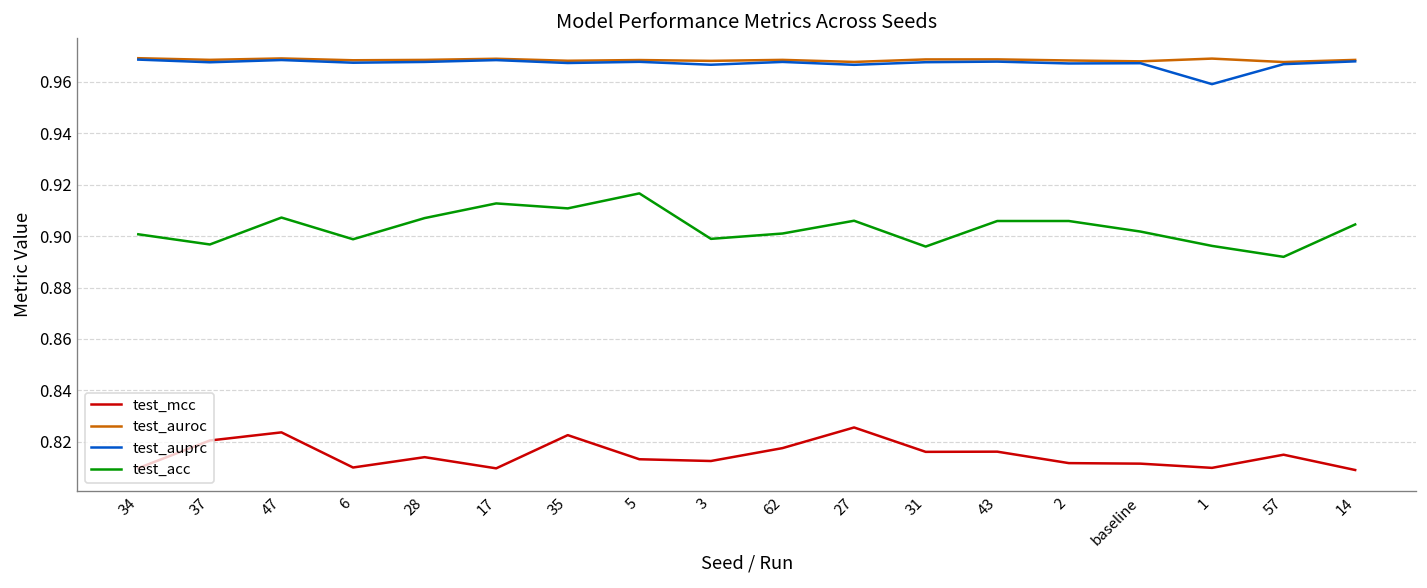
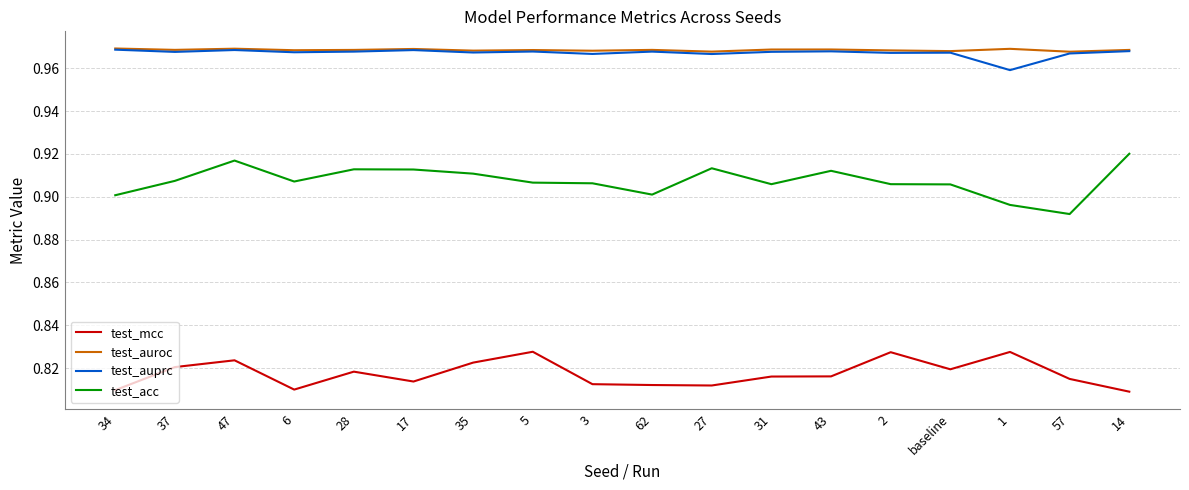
  {
    "test_mcc": {
      "47": 0.824,
      "6": 0.810,
-     "28": 0.814,
-     "17": 0.810,
+     "28": 0.818,
+     "17": 0.814,
      "35": 0.823,
-     "5": 0.813,
+     "5": 0.828,
      "3": 0.813,
-     "62": 0.818,
-     "27": 0.826,
+     "62": 0.812,
+     "27": 0.812,
      "31": 0.816,
      "43": 0.816,
-     "2": 0.812,
-     "baseline": 0.812,
-     "1": 0.810,
+     "2": 0.827,
+     "baseline": 0.819,
+     "1": 0.828,
      "57": 0.815,
      "14": 0.809
    },
    "test_auroc": {
      "3": 0.968,
      "1": 0.969
    },
    "test_auprc": {
      "3": 0.967,
      "1": 0.959
    },
    "test_acc": {
      "34": 0.901,
-     "37": 0.897,
-     "47": 0.907,
-     "6": 0.899,
-     "28": 0.907,
+     "37": 0.907,
+     "47": 0.917,
+     "6": 0.907,
+     "28": 0.913,
      "17": 0.913,
      "35": 0.911,
-     "5": 0.917,
-     "3": 0.899,
+     "5": 0.907,
+     "3": 0.906,
      "62": 0.901,
-     "27": 0.906,
-     "31": 0.896,
-     "43": 0.906,
+     "27": 0.913,
+     "31": 0.906,
+     "43": 0.912,
      "2": 0.906,
-     "baseline": 0.902,
+     "baseline": 0.906,
      "1": 0.896,
      "57": 0.892,
-     "14": 0.905
+     "14": 0.920
    }
  }
